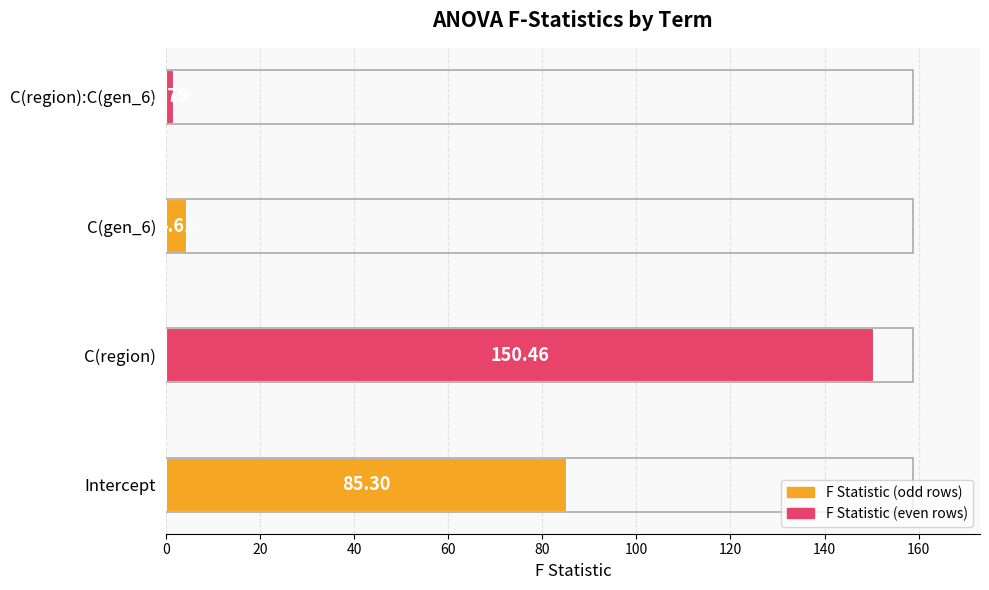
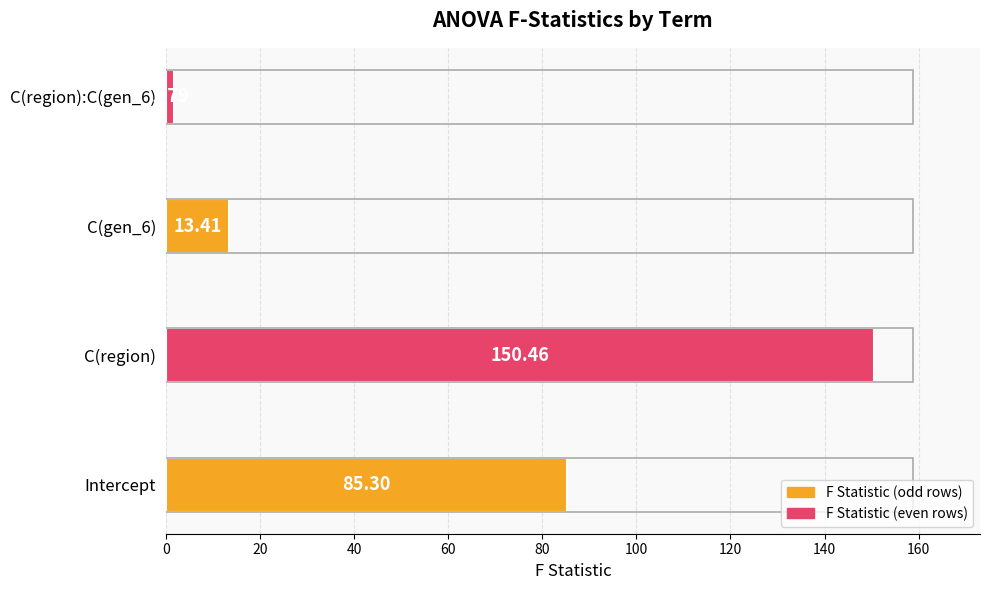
  {
    "C(region):C(gen_6)": 2,
-   "C(gen_6)": 5
+   "C(gen_6)": 13
  }
